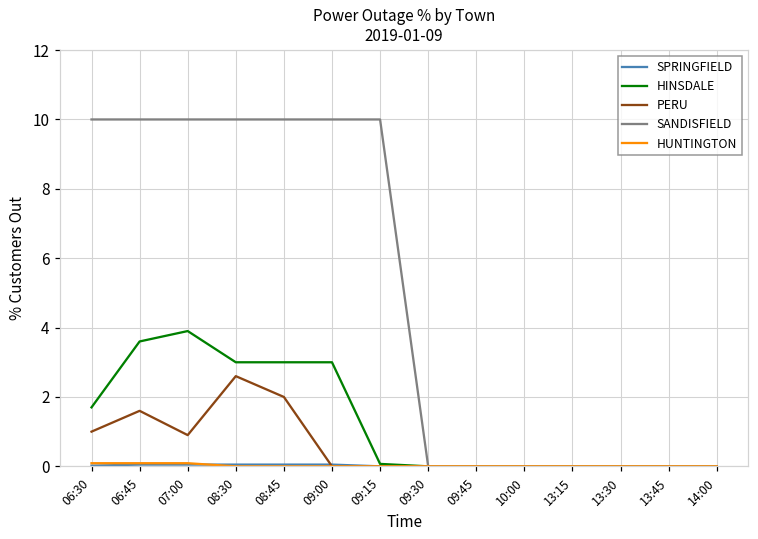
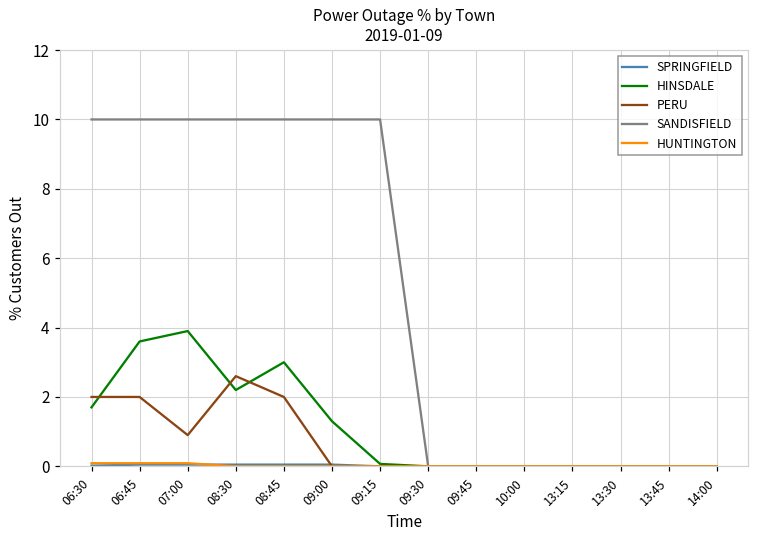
  {
    "HINSDALE": {
      "06:30": 1.7,
      "06:45": 3.6,
      "07:00": 3.9,
-     "08:30": 3.0,
+     "08:30": 2.2,
      "08:45": 3.0,
-     "09:00": 3.0
+     "09:00": 1.3
    },
    "PERU": {
-     "06:30": 1,
-     "06:45": 1.6,
+     "06:30": 2,
+     "06:45": 2.0,
      "07:00": 0.9,
      "08:30": 2.6,
      "08:45": 2.0
    },
    "SANDISFIELD": {
      "06:30": 10.0,
      "06:45": 10.0,
      "07:00": 10.0,
      "08:30": 10.0,
      "08:45": 10.0,
      "09:00": 10.0,
      "09:15": 10.0
    }
  }
